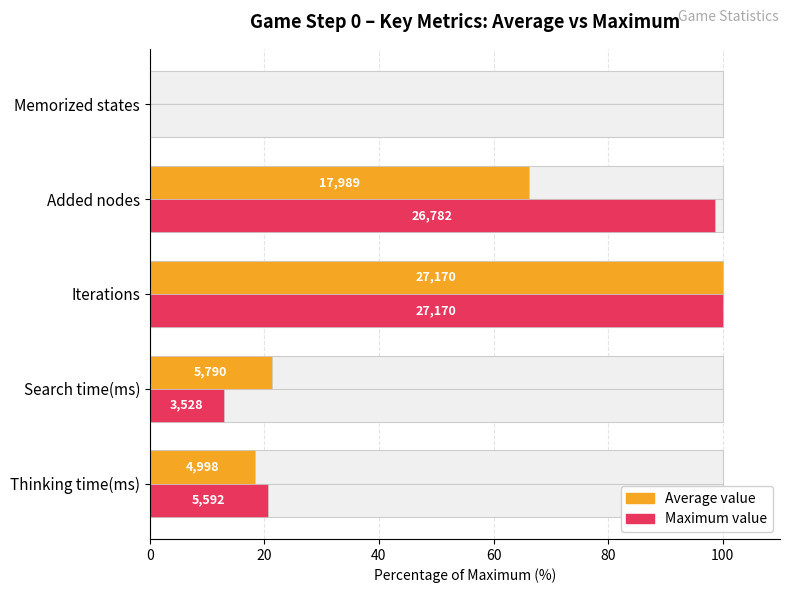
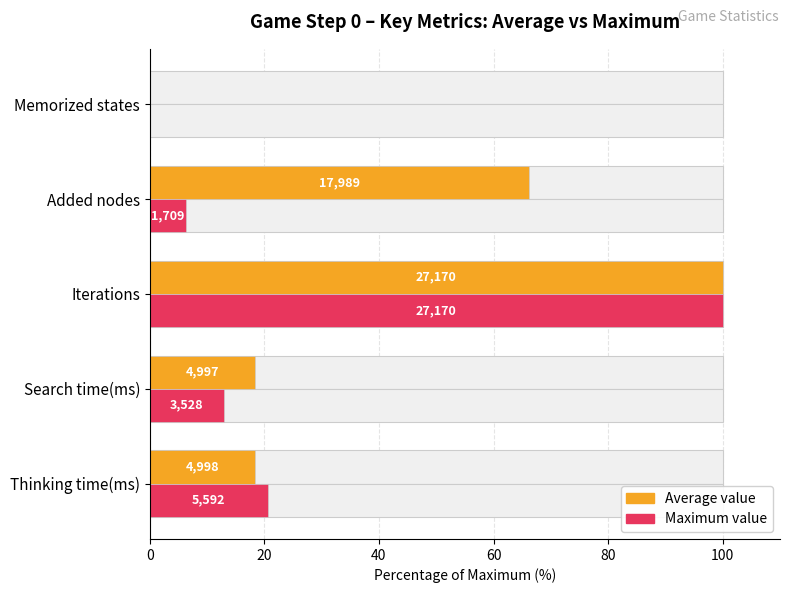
  {
    "Average value": {
-     "Search time(ms)": "5,790"
+     "Search time(ms)": "4,997"
    },
    "Maximum value": {
-     "Added nodes": "26,782"
+     "Added nodes": "1,709"
    }
  }
